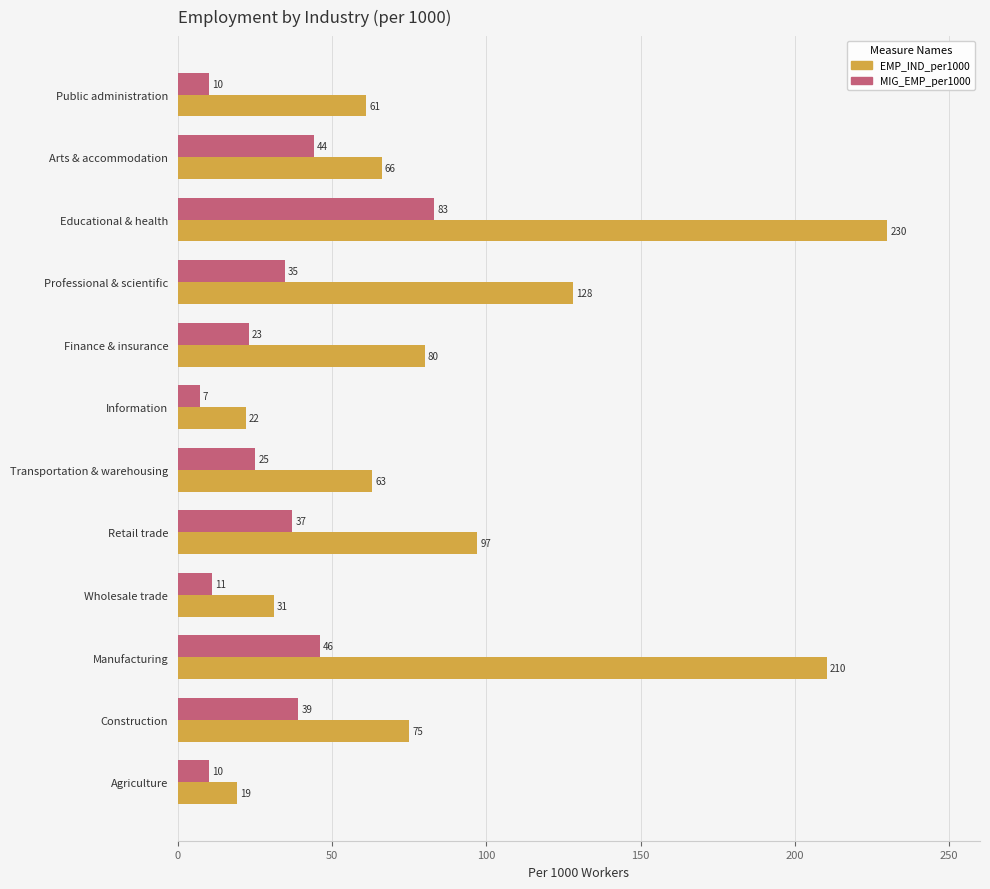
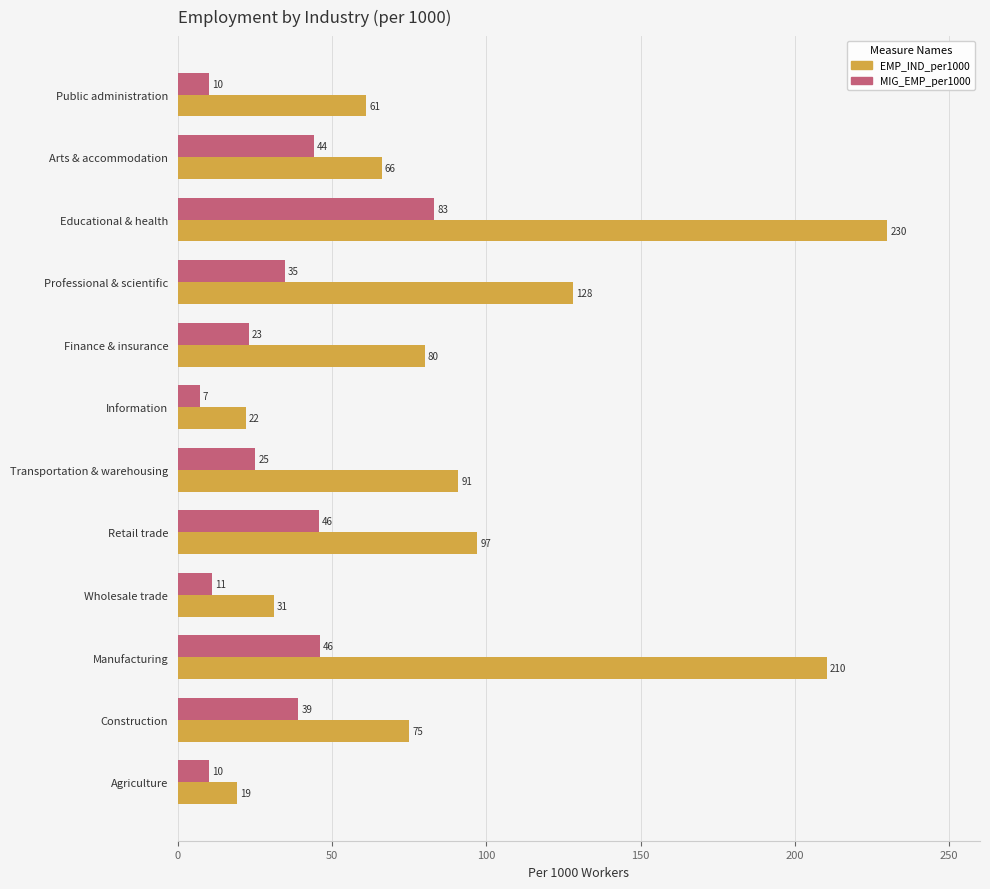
  {
    "EMP_IND_per1000": {
      "Public administration": 61,
      "Arts & accommodation": 66,
      "Educational & health": 230,
      "Professional & scientific": 128,
      "Finance & insurance": 80,
      "Information": 22,
-     "Transportation & warehousing": 63,
+     "Transportation & warehousing": 91,
      "Retail trade": 97,
      "Wholesale trade": 31,
      "Manufacturing": 210,
      "Construction": 75,
      "Agriculture": 19
    },
    "MIG_EMP_per1000": {
      "Public administration": 10,
      "Arts & accommodation": 44,
      "Educational & health": 83,
      "Professional & scientific": 35,
      "Finance & insurance": 23,
      "Information": 7,
      "Transportation & warehousing": 25,
-     "Retail trade": 37,
+     "Retail trade": 46,
      "Wholesale trade": 11,
      "Manufacturing": 46,
      "Construction": 39,
      "Agriculture": 10
    }
  }
